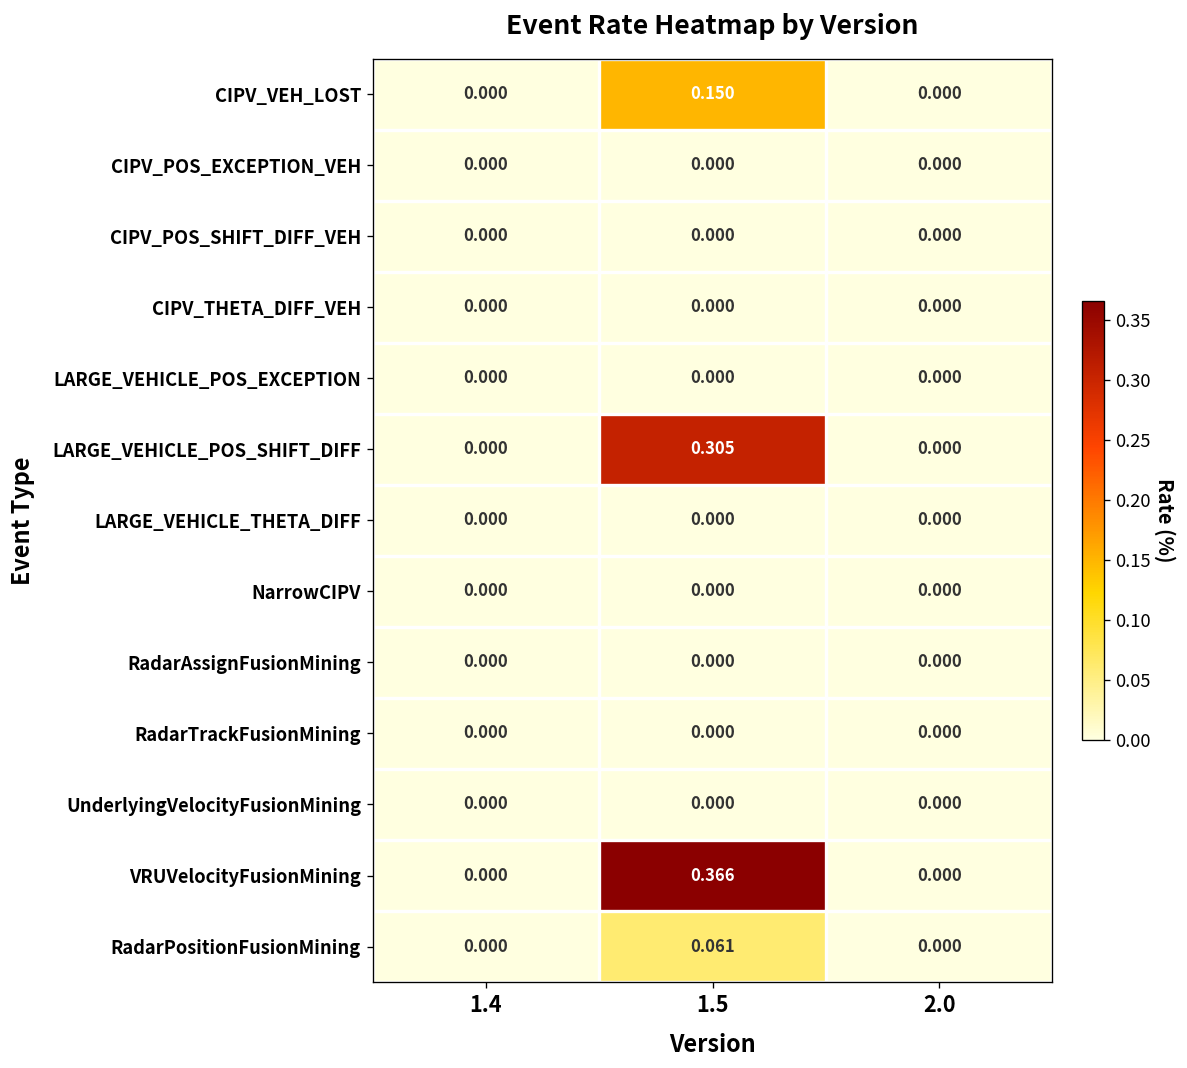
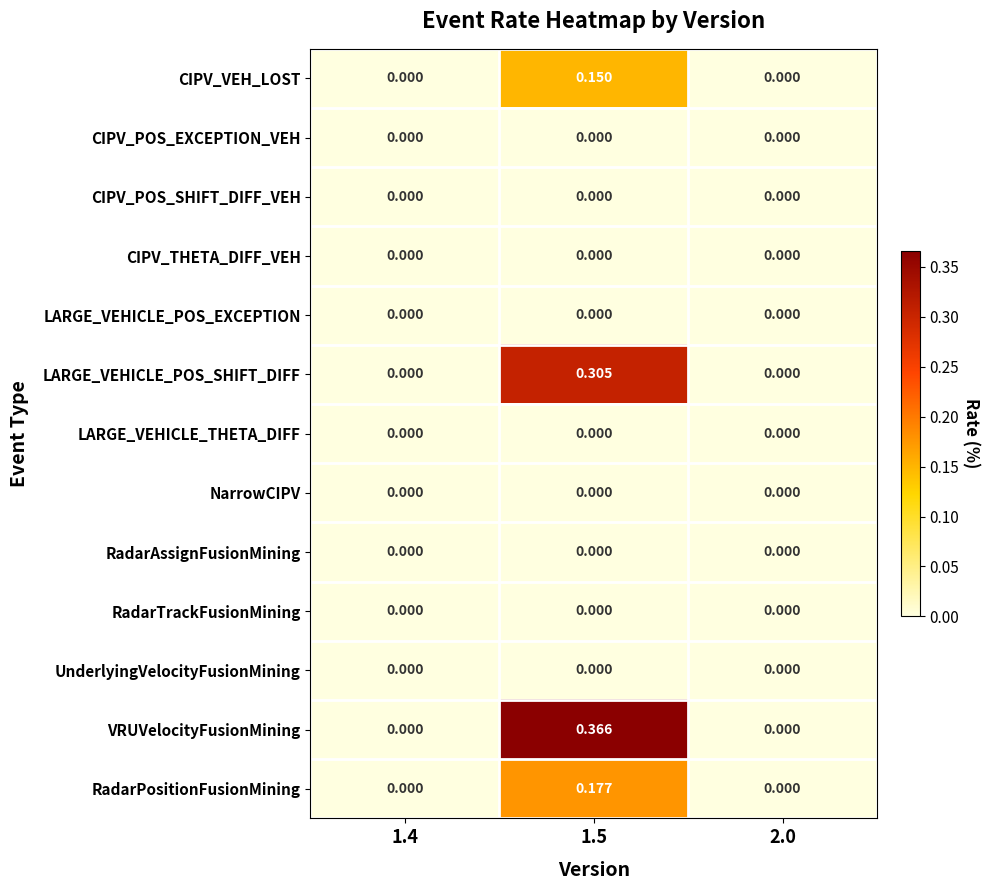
  {
    "CIPV_VEH_LOST": {
      "1.4": 0.000,
      "1.5": 0.150,
      "2.0": 0.000
    },
    "CIPV_POS_EXCEPTION_VEH": {
      "1.4": 0.000,
      "1.5": 0.000,
      "2.0": 0.000
    },
    "CIPV_POS_SHIFT_DIFF_VEH": {
      "1.4": 0.000,
      "1.5": 0.000,
      "2.0": 0.000
    },
    "CIPV_THETA_DIFF_VEH": {
      "1.4": 0.000,
      "1.5": 0.000,
      "2.0": 0.000
    },
    "LARGE_VEHICLE_POS_EXCEPTION": {
      "1.4": 0.000,
      "1.5": 0.000,
      "2.0": 0.000
    },
    "LARGE_VEHICLE_POS_SHIFT_DIFF": {
      "1.4": 0.000,
      "1.5": 0.305,
      "2.0": 0.000
    },
    "LARGE_VEHICLE_THETA_DIFF": {
      "1.4": 0.000,
      "1.5": 0.000,
      "2.0": 0.000
    },
    "NarrowCIPV": {
      "1.4": 0.000,
      "1.5": 0.000,
      "2.0": 0.000
    },
    "RadarAssignFusionMining": {
      "1.4": 0.000,
      "1.5": 0.000,
      "2.0": 0.000
    },
    "RadarTrackFusionMining": {
      "1.4": 0.000,
      "1.5": 0.000,
      "2.0": 0.000
    },
    "UnderlyingVelocityFusionMining": {
      "1.4": 0.000,
      "1.5": 0.000,
      "2.0": 0.000
    },
    "VRUVelocityFusionMining": {
      "1.4": 0.000,
      "1.5": 0.366,
      "2.0": 0.000
    },
    "RadarPositionFusionMining": {
      "1.4": 0.000,
-     "1.5": 0.061,
+     "1.5": 0.177,
      "2.0": 0.000
    }
  }
